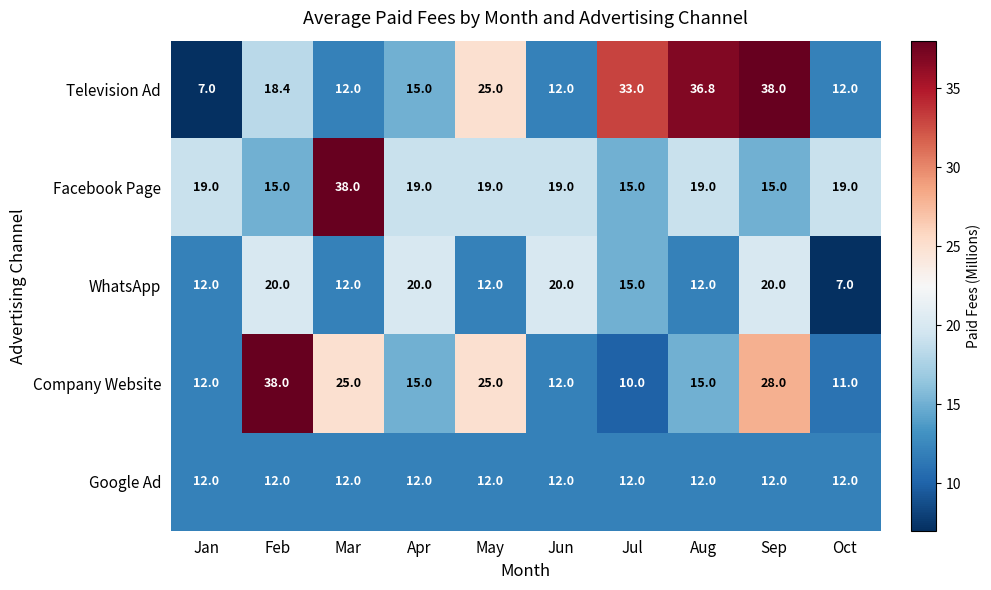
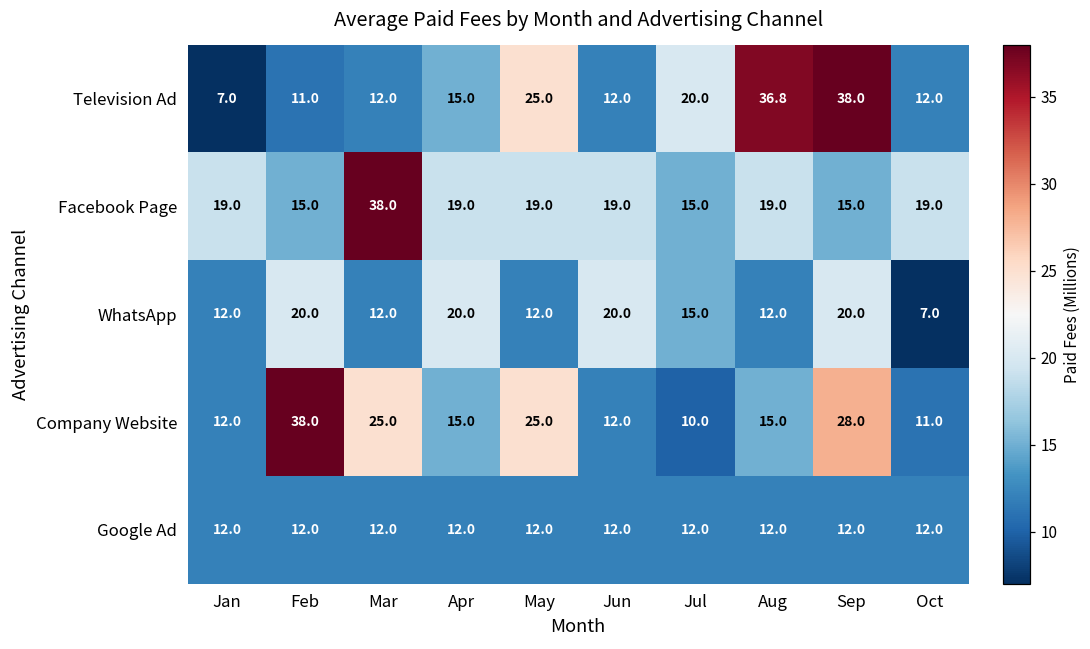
  {
    "Television Ad": {
      "Jan": 7.0,
-     "Feb": 18.4,
+     "Feb": 11.0,
      "Mar": 12.0,
      "Apr": 15.0,
      "May": 25.0,
      "Jun": 12.0,
-     "Jul": 33.0,
+     "Jul": 20.0,
      "Aug": 36.8,
      "Sep": 38.0,
      "Oct": 12.0
    },
    "Facebook Page": {
      "Jan": 19.0,
      "Feb": 15.0,
      "Mar": 38.0,
      "Apr": 19.0,
      "May": 19.0,
      "Jun": 19.0,
      "Jul": 15.0,
      "Aug": 19.0,
      "Sep": 15.0,
      "Oct": 19.0
    },
    "WhatsApp": {
      "Jan": 12.0,
      "Feb": 20.0,
      "Mar": 12.0,
      "Apr": 20.0,
      "May": 12.0,
      "Jun": 20.0,
      "Jul": 15.0,
      "Aug": 12.0,
      "Sep": 20.0,
      "Oct": 7.0
    },
    "Company Website": {
      "Jan": 12.0,
      "Feb": 38.0,
      "Mar": 25.0,
      "Apr": 15.0,
      "May": 25.0,
      "Jun": 12.0,
      "Jul": 10.0,
      "Aug": 15.0,
      "Sep": 28.0,
      "Oct": 11.0
    },
    "Google Ad": {
      "Jan": 12.0,
      "Feb": 12.0,
      "Mar": 12.0,
      "Apr": 12.0,
      "May": 12.0,
      "Jun": 12.0,
      "Jul": 12.0,
      "Aug": 12.0,
      "Sep": 12.0,
      "Oct": 12.0
    }
  }
